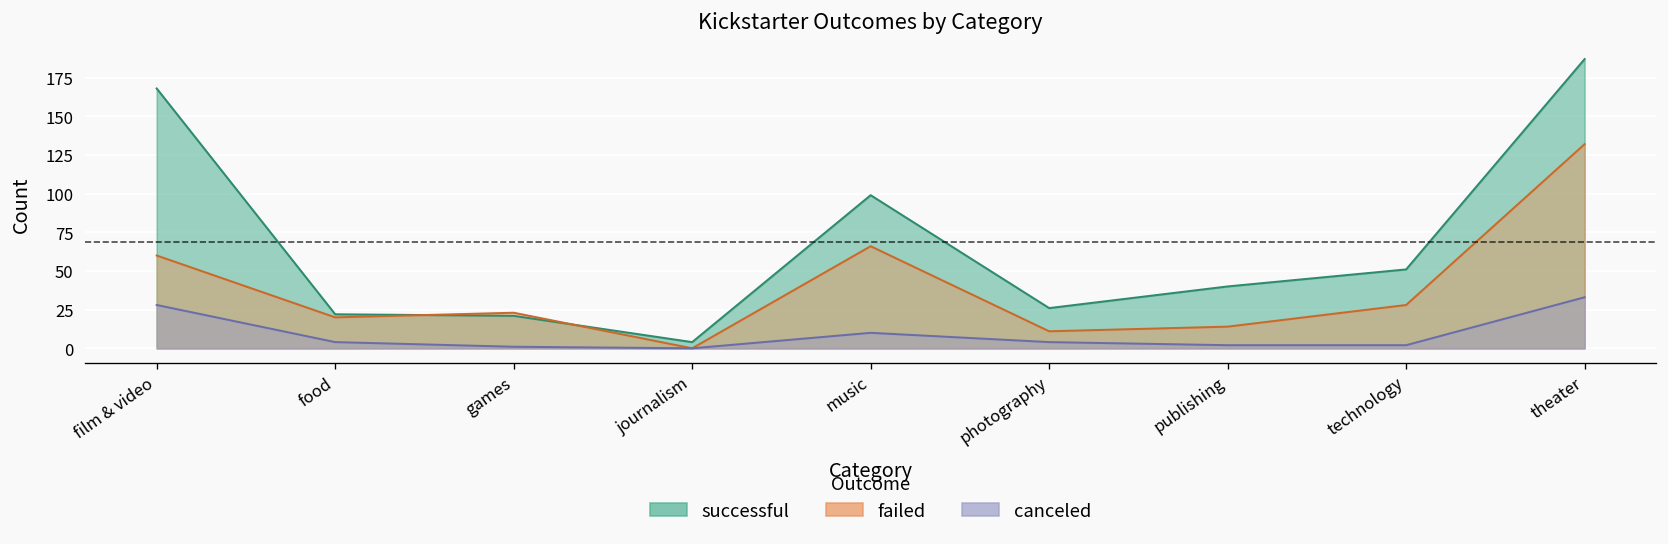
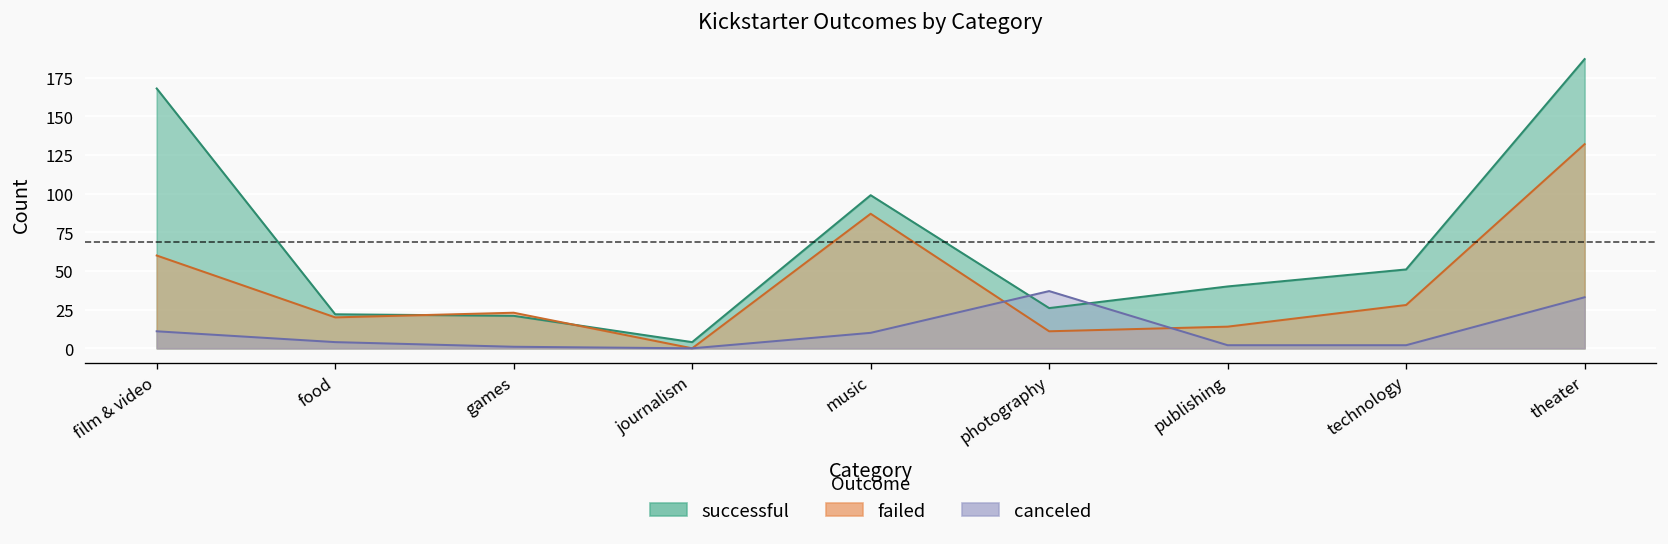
  {
    "successful": {
      "film & video": 168,
      "food": 22,
      "games": 21,
      "journalism": 4,
      "music": 99,
      "photography": 26,
      "publishing": 40,
      "technology": 51,
      "theater": 187
    },
    "failed": {
      "film & video": 60,
      "food": 20,
      "games": 23,
-     "music": 66,
+     "music": 87,
      "photography": 11,
      "publishing": 14,
      "technology": 28,
      "theater": 132
    },
    "canceled": {
-     "film & video": 28,
+     "film & video": 11,
      "food": 4,
      "games": 1,
      "music": 10,
-     "photography": 4,
+     "photography": 37,
      "publishing": 2,
      "technology": 2,
      "theater": 33
    }
  }
